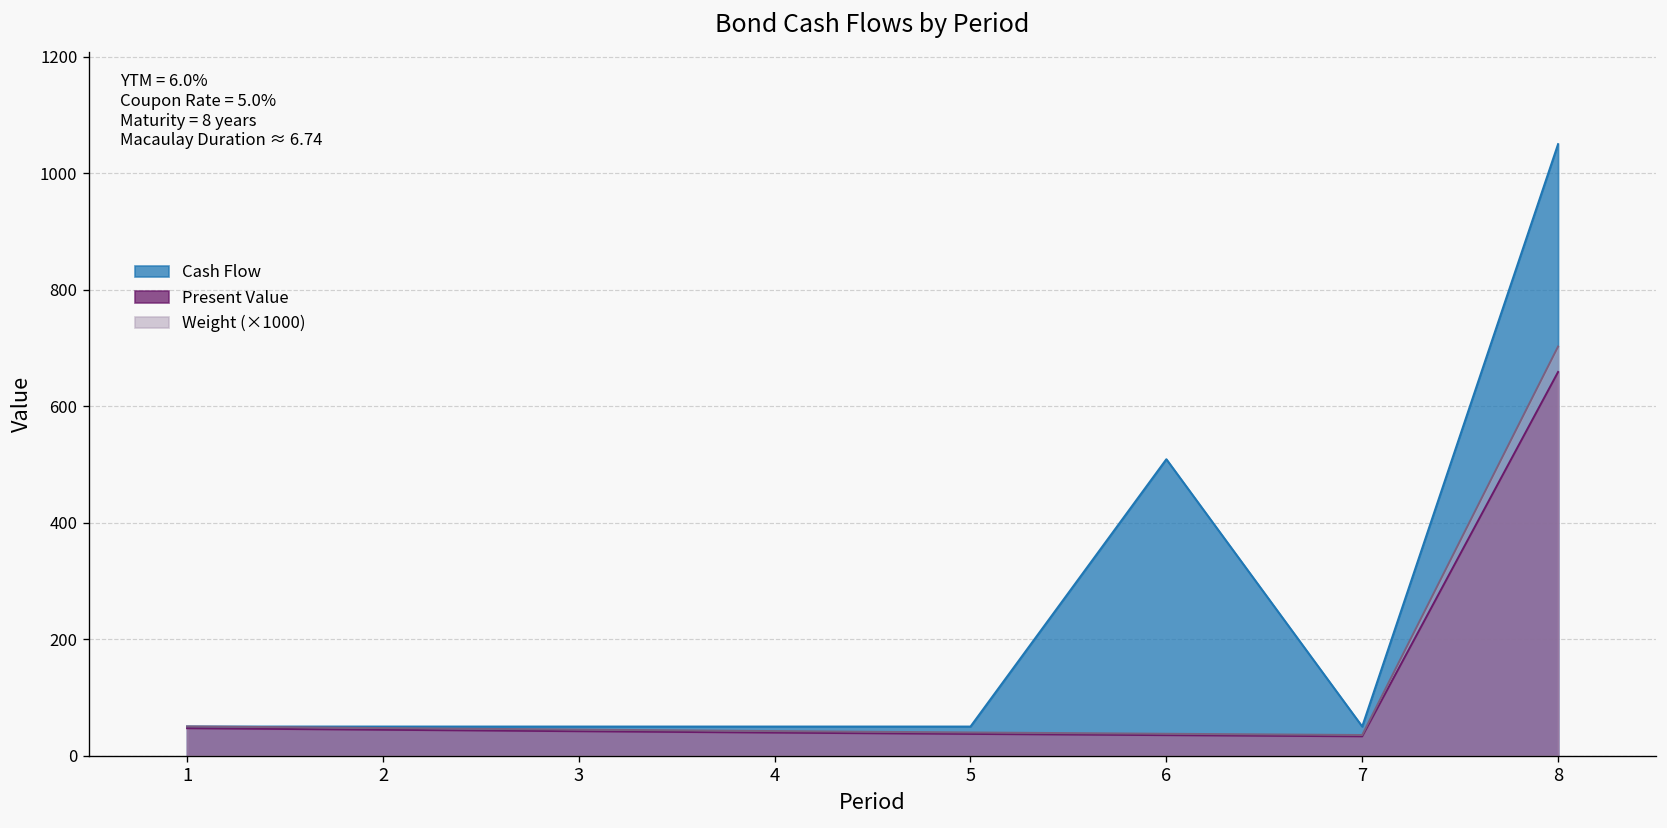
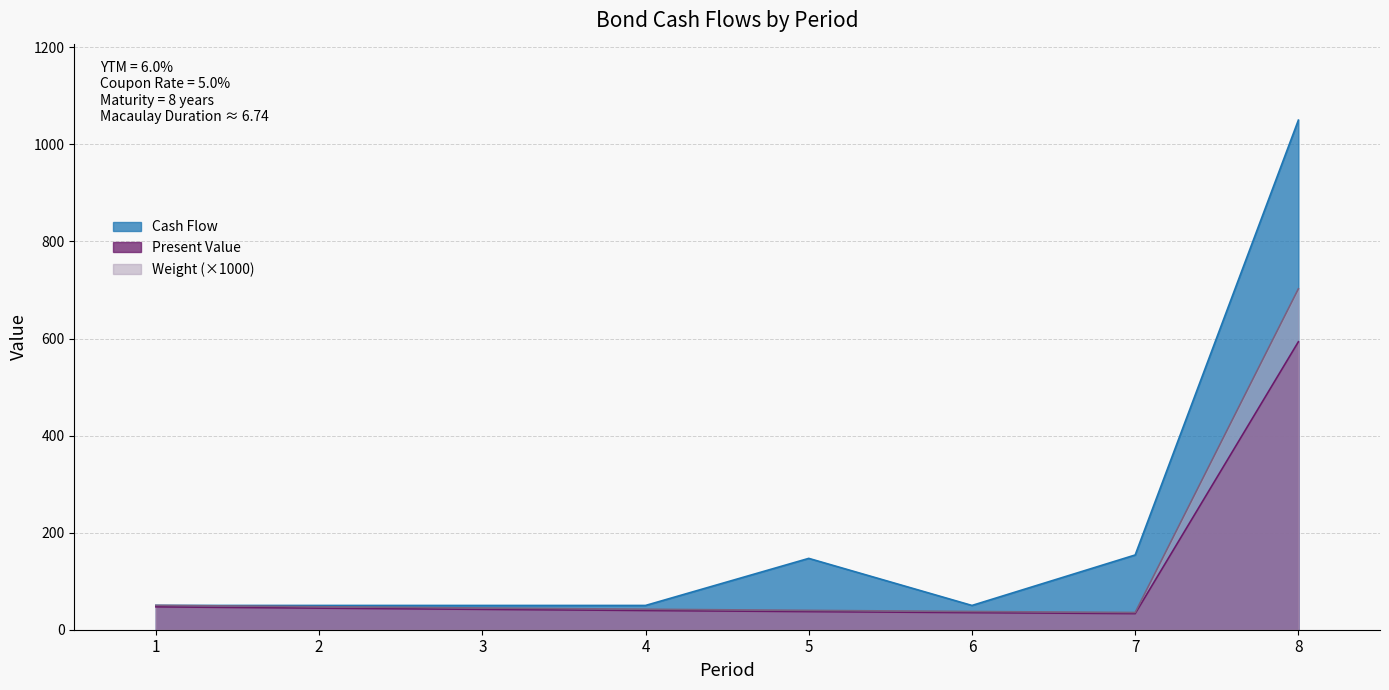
  {
    "Cash Flow": {
      "4": 50,
-     "5": 50,
-     "6": 510,
-     "7": 50,
+     "5": 150,
+     "6": 50,
+     "7": 150,
      "8": 1050
    },
    "Present Value": {
-     "8": 660
+     "8": 590
    },
    "Weight (×1000)": {
      "8": 700
    }
  }
